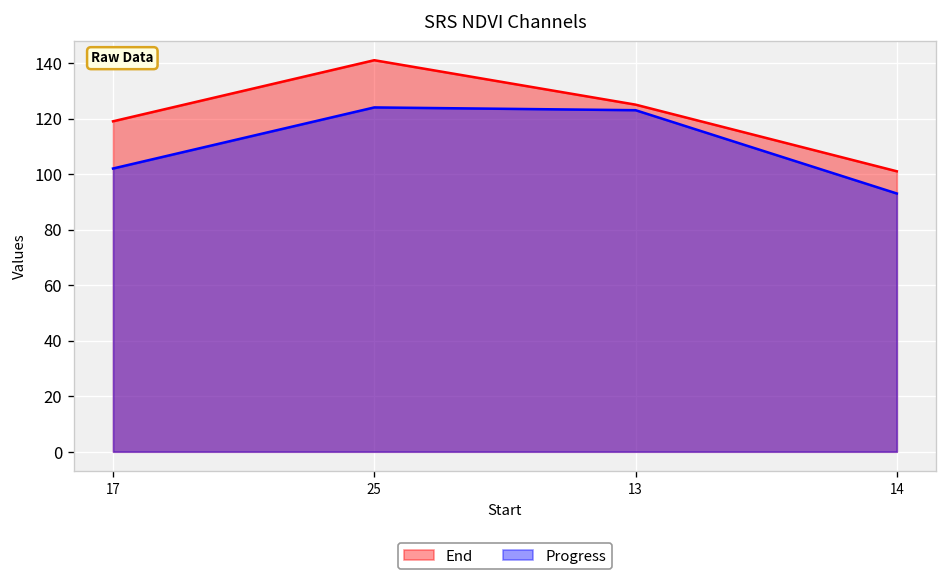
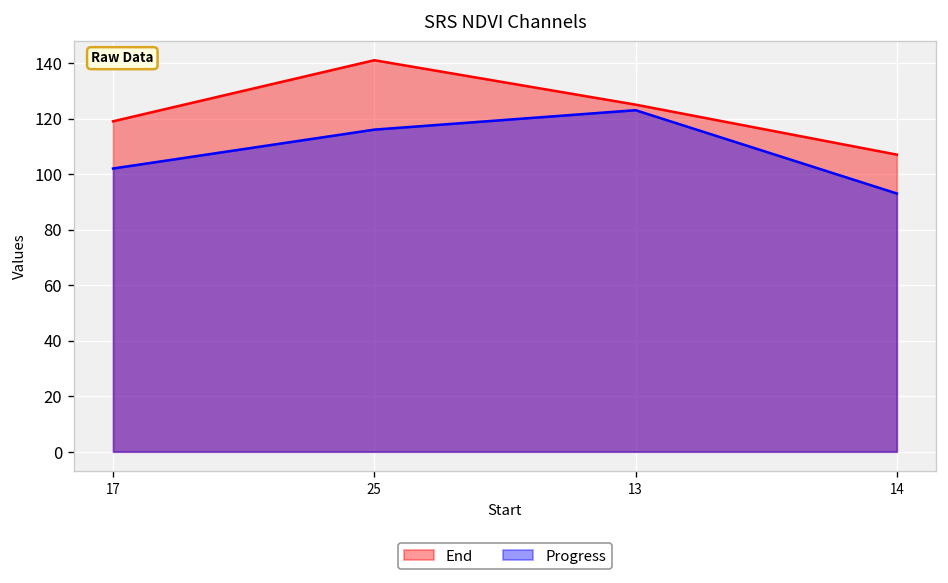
  {
    "End": {
      "17": 119,
      "25": 141,
      "13": 125,
-     "14": 101
+     "14": 107
    },
    "Progress": {
      "17": 102,
-     "25": 124,
+     "25": 116,
      "13": 123,
      "14": 93
    }
  }
